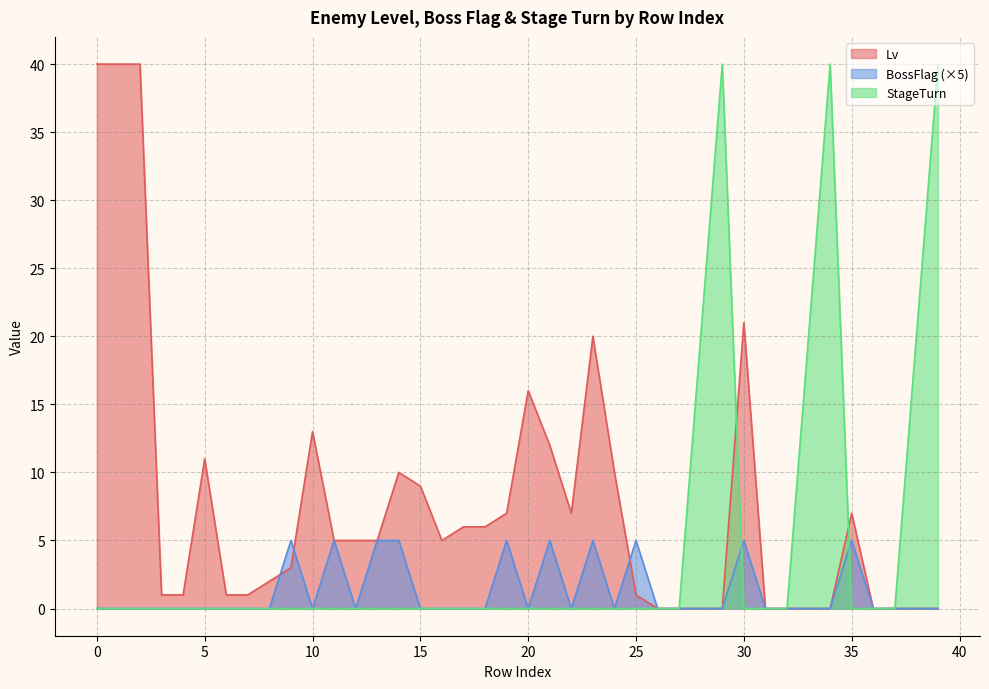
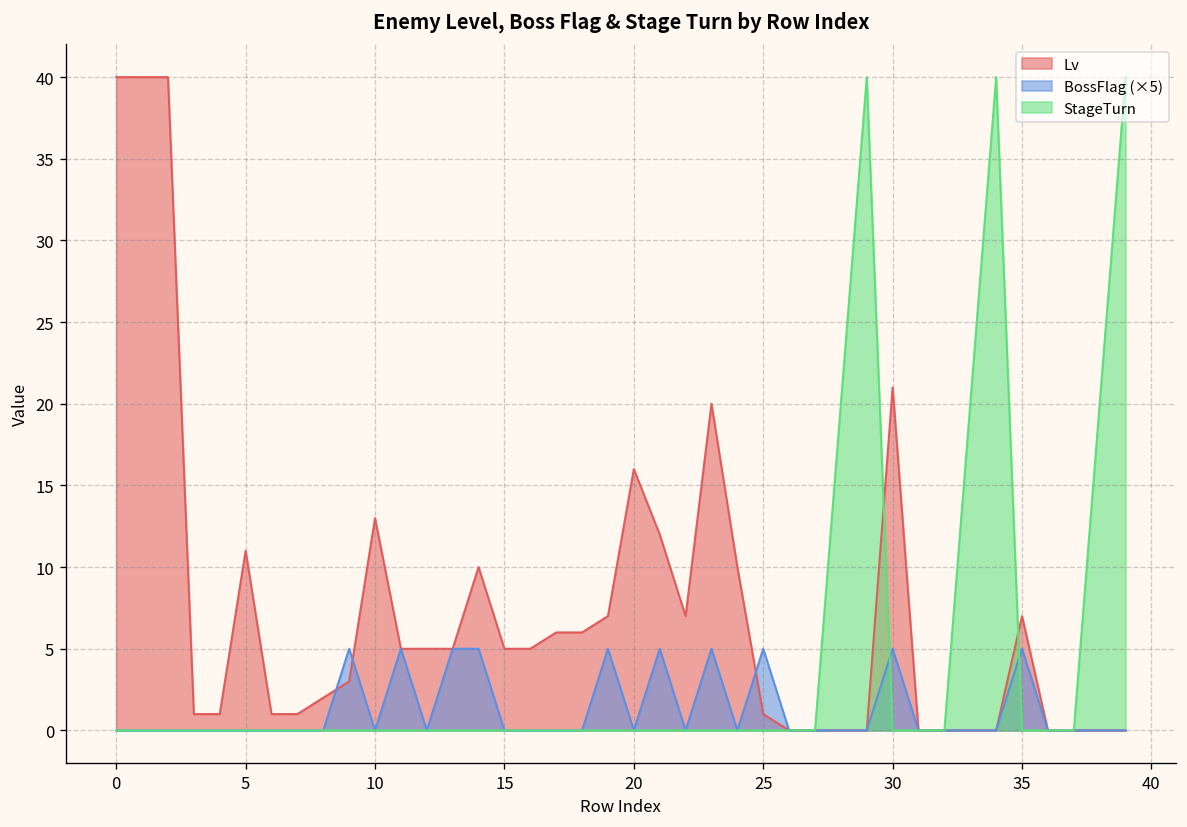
  {
    "Lv": {
      "0": 40,
      "5": 11,
      "10": 13,
-     "15": 9,
+     "15": 5,
      "20": 16,
      "25": 1,
      "30": 21,
      "35": 7
    },
    "BossFlag (×5)": {
      "25": 5,
      "30": 5,
      "35": 5
    },
    "StageTurn": {
      "25": 0,
      "30": 0,
      "35": 0
    }
  }
